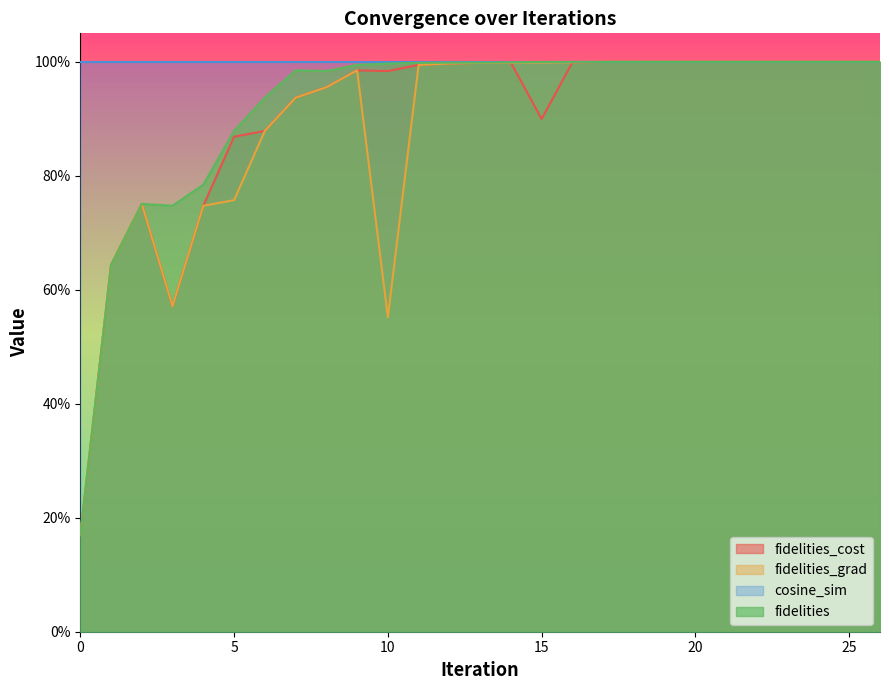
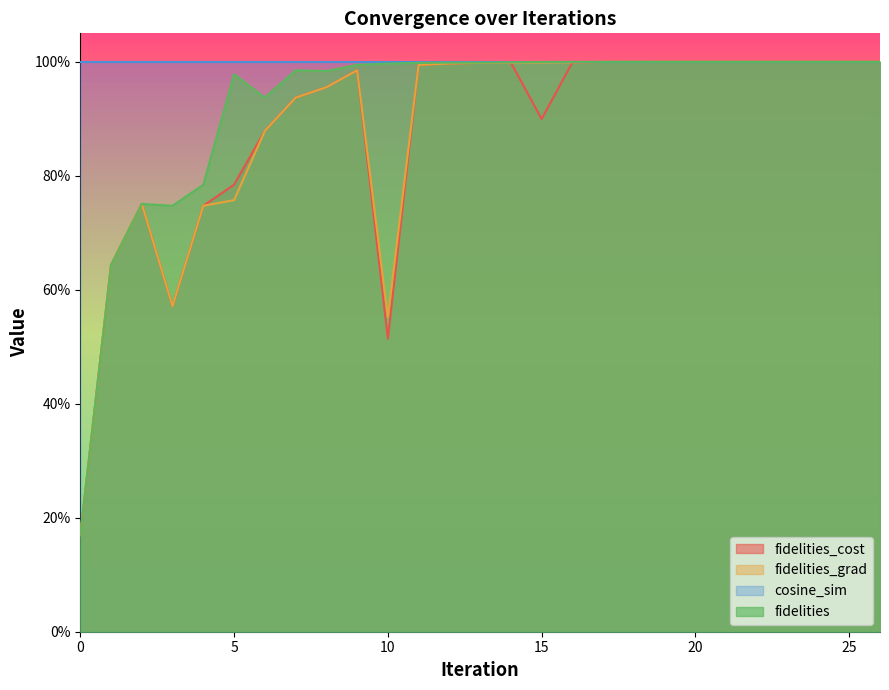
  {
    "fidelities_cost": {
-     "5": "87%",
-     "10": "98%",
+     "5": "78%",
+     "10": "51%",
      "15": "90%"
    },
    "fidelities_grad": {
      "5": "76%",
      "10": "55%"
    },
    "cosine_sim": {
      "0": "100%",
      "5": "100%"
    },
    "fidelities": {
-     "5": "88%"
+     "5": "98%"
    }
  }
